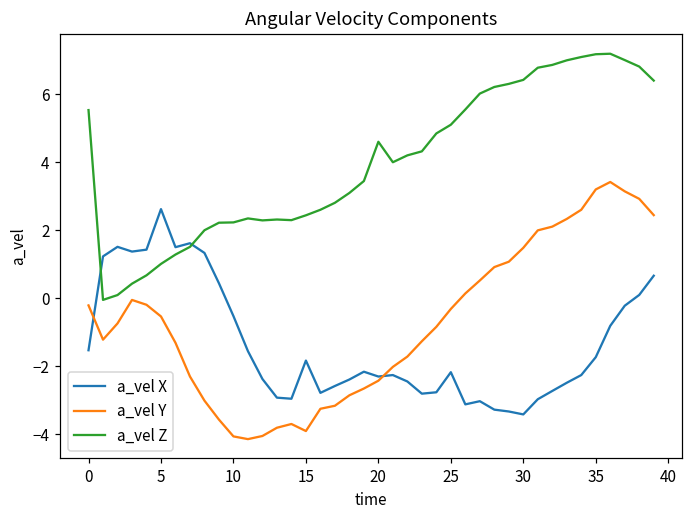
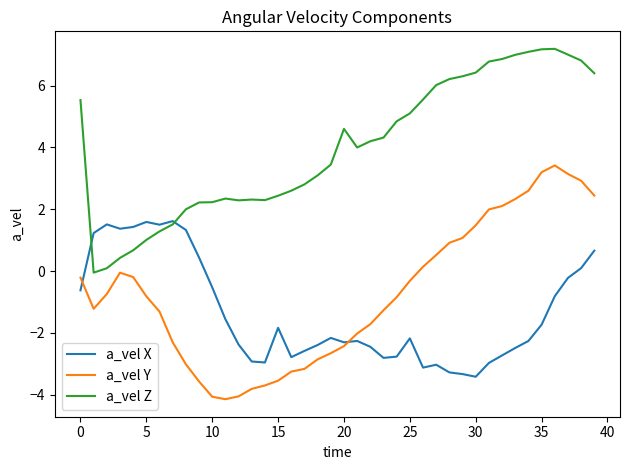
  {
    "a_vel X": {
-     "0": -1.5,
-     "5": 2.6,
+     "0": -0.6,
+     "5": 1.6,
      "10": -0.5,
      "15": -1.8,
      "20": -2.3,
      "25": -2.2,
      "30": -3.4,
      "35": -1.7
    },
    "a_vel Y": {
      "0": -0.2,
-     "5": -0.5,
+     "5": -0.8,
      "10": -4.1,
-     "15": -3.9,
+     "15": -3.5,
      "20": -2.4,
      "25": -0.3,
      "30": 1.5,
      "35": 3.2
    },
    "a_vel Z": {
      "0": 5.5,
      "5": 1.0,
      "10": 2.2,
      "15": 2.4,
      "20": 4.6,
      "25": 5.1,
      "30": 6.4,
      "35": 7.2
    }
  }
